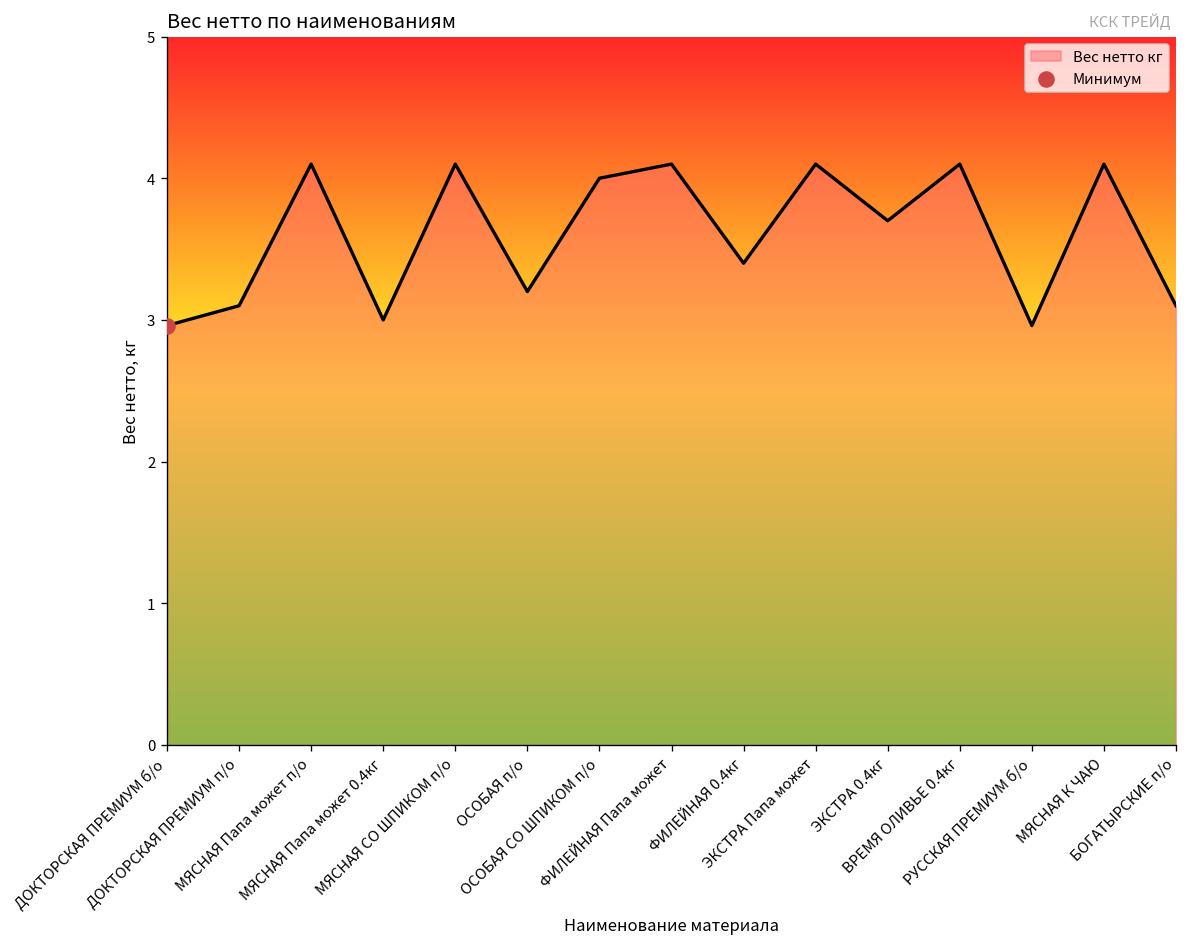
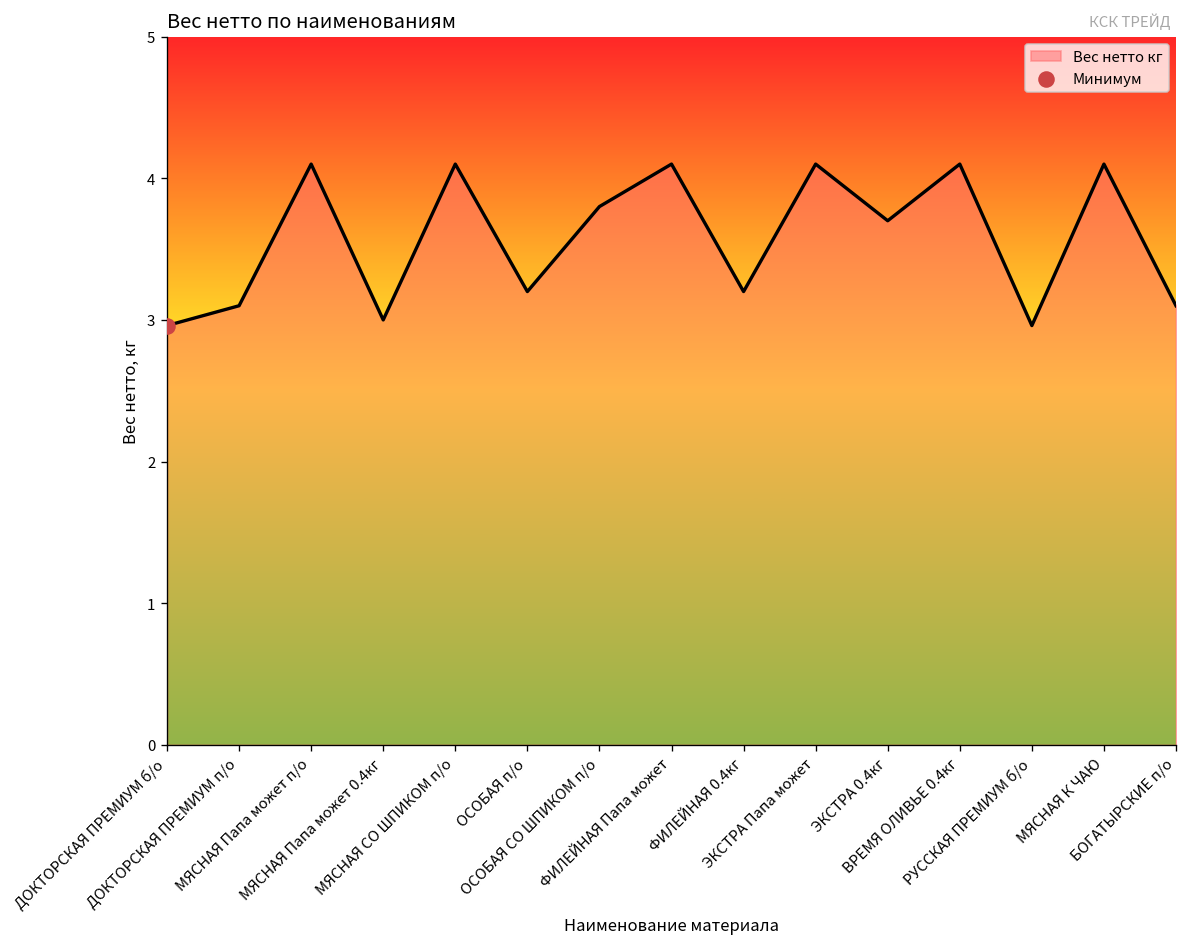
  {
    "Вес нетто кг": {
      "ДОКТОРСКАЯ ПРЕМИУМ п/о": 3.1,
      "МЯСНАЯ Папа может п/о": 4.1,
      "МЯСНАЯ Папа может 0.4кг": 3.0,
      "МЯСНАЯ СО ШПИКОМ п/о": 4.1,
      "ОСОБАЯ п/о": 3.2,
-     "ОСОБАЯ СО ШПИКОМ п/о": 4.0,
+     "ОСОБАЯ СО ШПИКОМ п/о": 3.8,
      "ФИЛЕЙНАЯ Папа может": 4.1,
-     "ФИЛЕЙНАЯ 0.4кг": 3.4,
+     "ФИЛЕЙНАЯ 0.4кг": 3.2,
      "ЭКСТРА Папа может": 4.1,
      "ЭКСТРА 0.4кг": 3.7,
      "ВРЕМЯ ОЛИВЬЕ 0.4кг": 4.1,
      "РУССКАЯ ПРЕМИУМ б/о": 2.96,
      "МЯСНАЯ К ЧАЮ": 4.1,
      "БОГАТЫРСКИЕ п/о": 3.1
    }
  }
